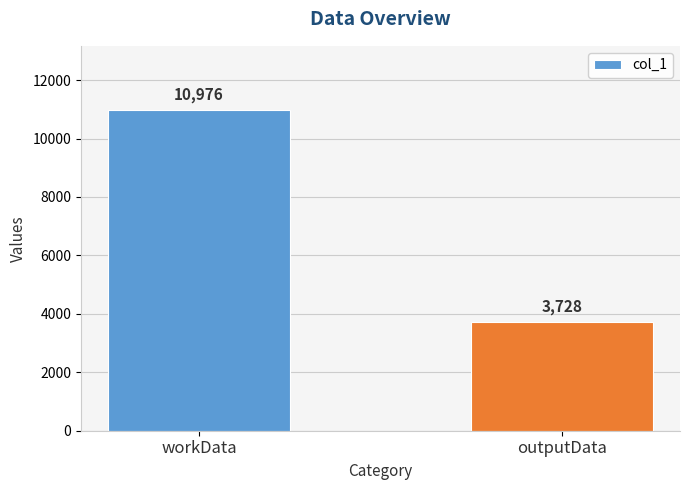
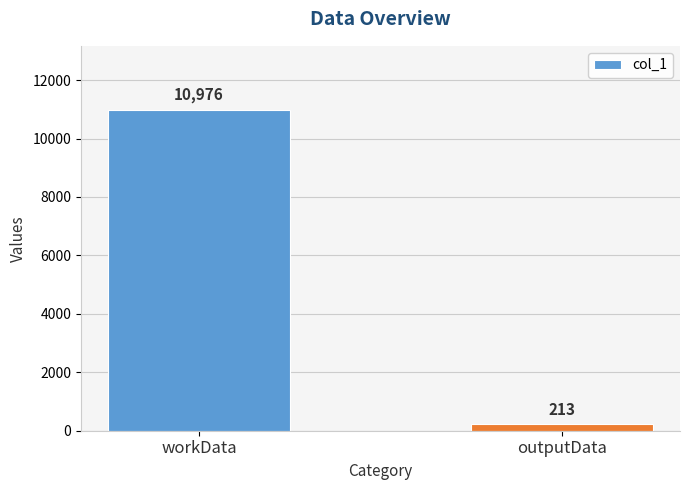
  {
    "workData": "10,976",
-   "outputData": "3,728"
+   "outputData": "213"
  }
